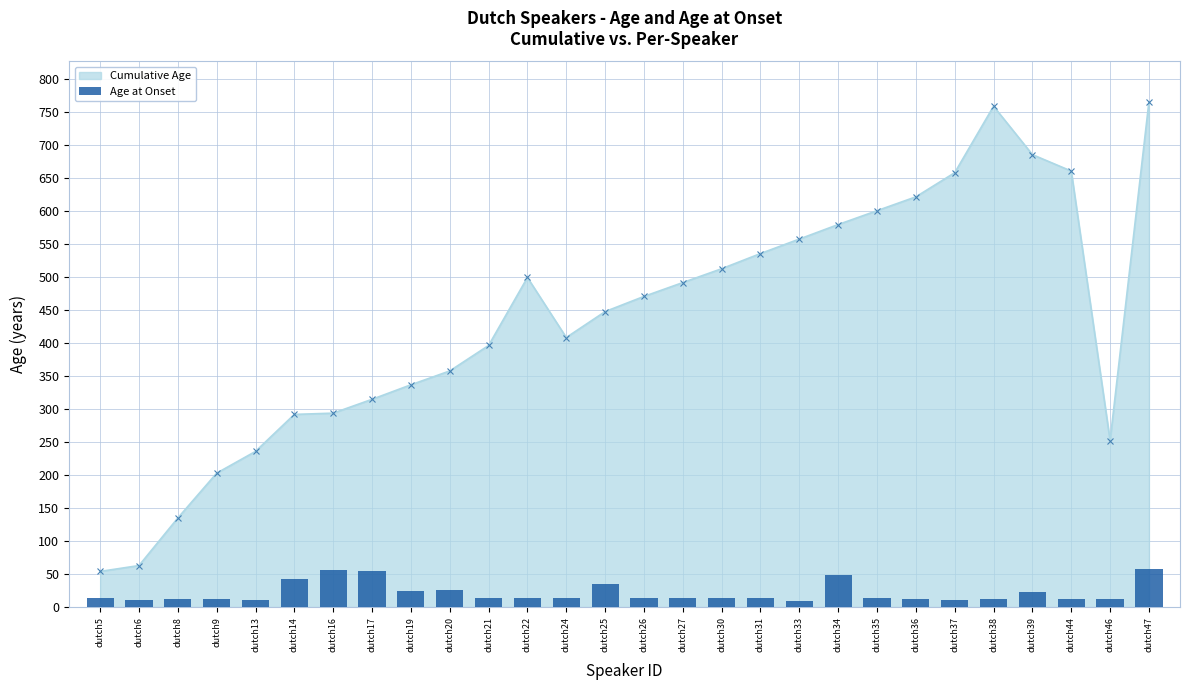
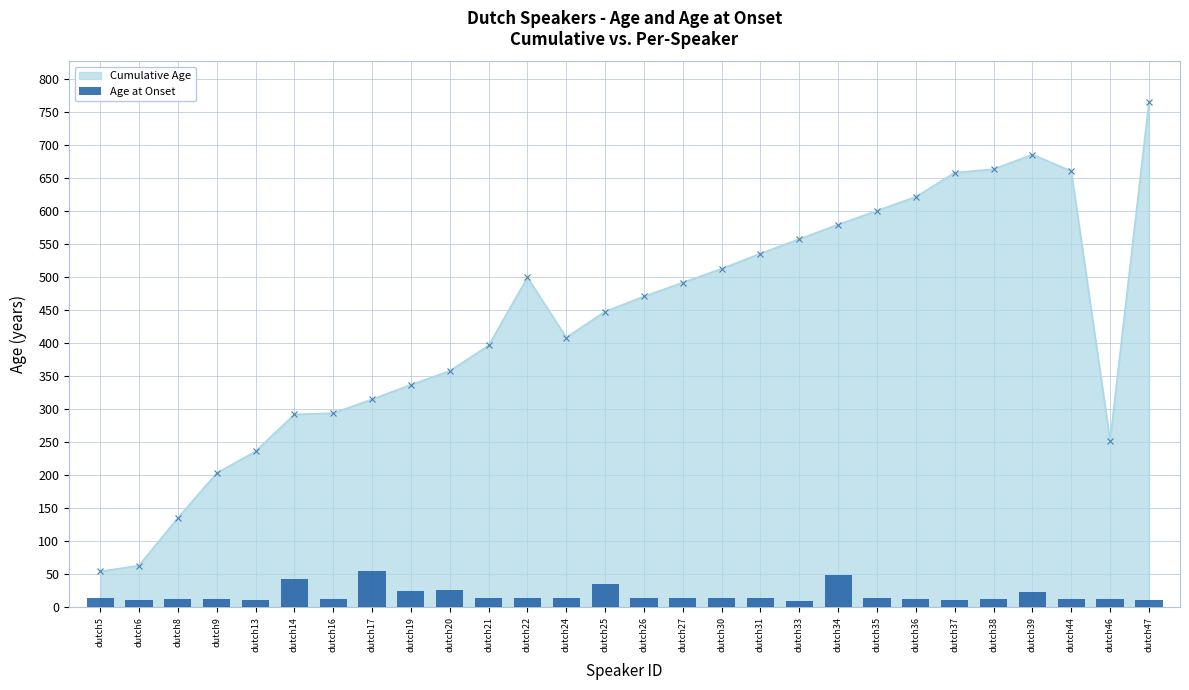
  {
    "Cumulative Age": {
      "dutch5": 50,
      "dutch6": 60,
      "dutch8": 140,
      "dutch9": 200,
      "dutch13": 240,
      "dutch14": 290,
      "dutch16": 290,
      "dutch17": 320,
      "dutch19": 340,
      "dutch20": 360,
      "dutch21": 400,
      "dutch22": 500,
      "dutch24": 410,
      "dutch25": 450,
      "dutch26": 470,
      "dutch27": 490,
      "dutch30": 510,
      "dutch31": 540,
      "dutch33": 560,
      "dutch34": 580,
      "dutch35": 600,
      "dutch36": 620,
      "dutch37": 660,
-     "dutch38": 760,
+     "dutch38": 660,
      "dutch39": 690,
      "dutch44": 660,
      "dutch46": 250,
      "dutch47": 770
    },
    "Age at Onset": {
      "dutch5": 10,
      "dutch6": 10,
      "dutch8": 10,
      "dutch9": 10,
      "dutch13": 10,
      "dutch14": 40,
-     "dutch16": 60,
+     "dutch16": 10,
      "dutch17": 50,
      "dutch19": 20,
      "dutch20": 30,
      "dutch21": 10,
      "dutch22": 10,
      "dutch24": 10,
      "dutch25": 30,
      "dutch26": 10,
      "dutch27": 10,
      "dutch30": 10,
      "dutch31": 10,
      "dutch33": 10,
      "dutch34": 50,
      "dutch35": 10,
      "dutch36": 10,
      "dutch37": 10,
      "dutch38": 10,
      "dutch39": 20,
      "dutch44": 10,
      "dutch46": 10,
-     "dutch47": 60
+     "dutch47": 10
    }
  }
